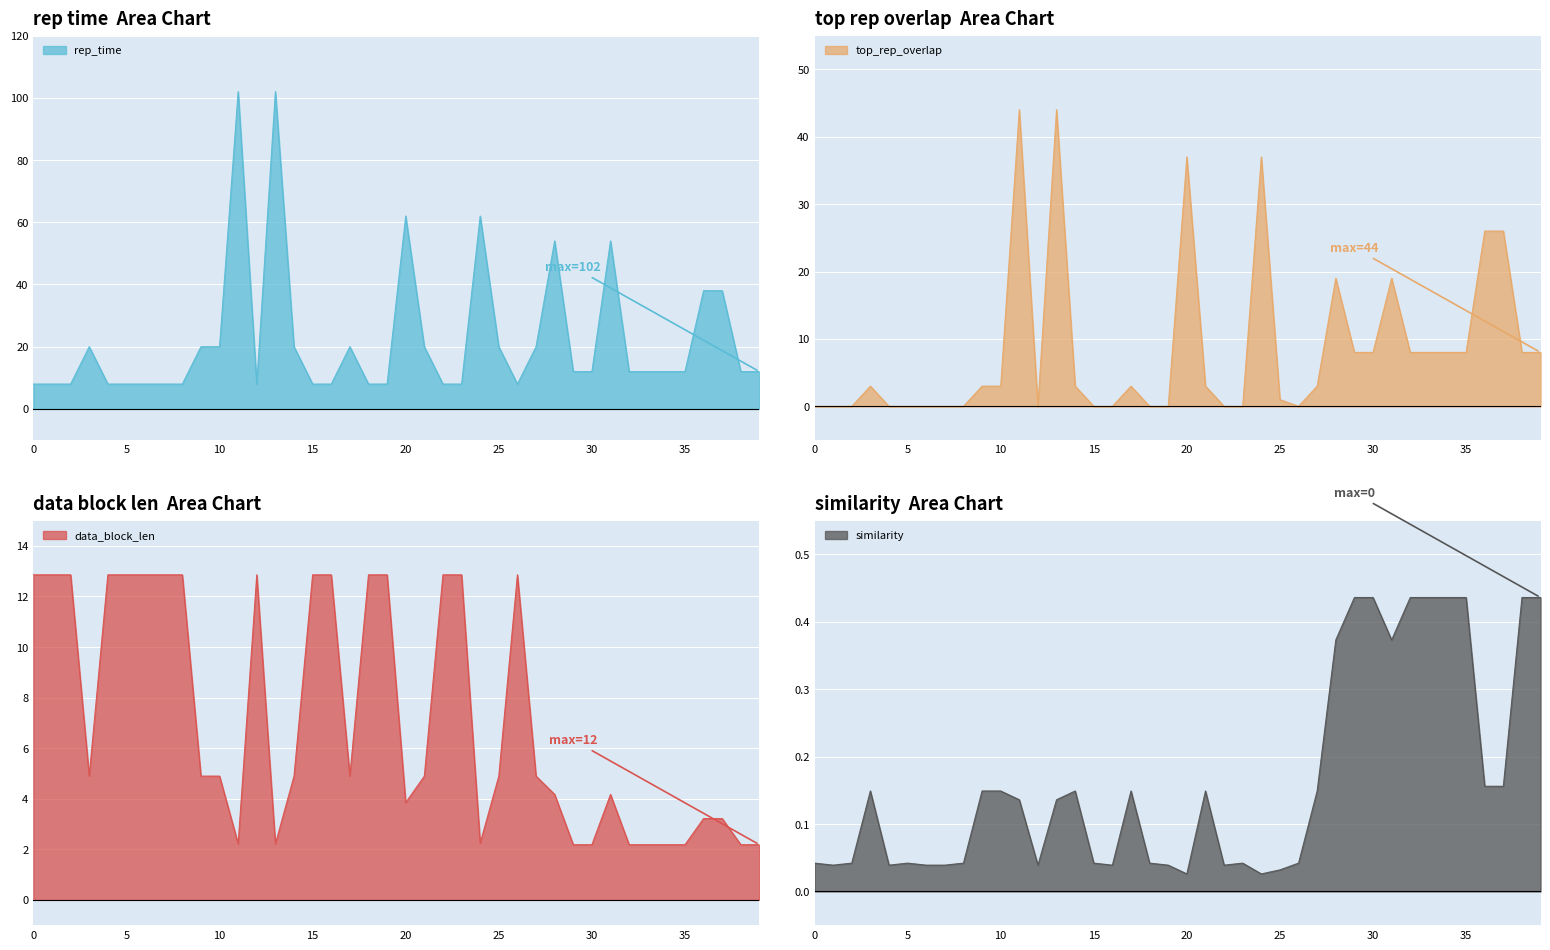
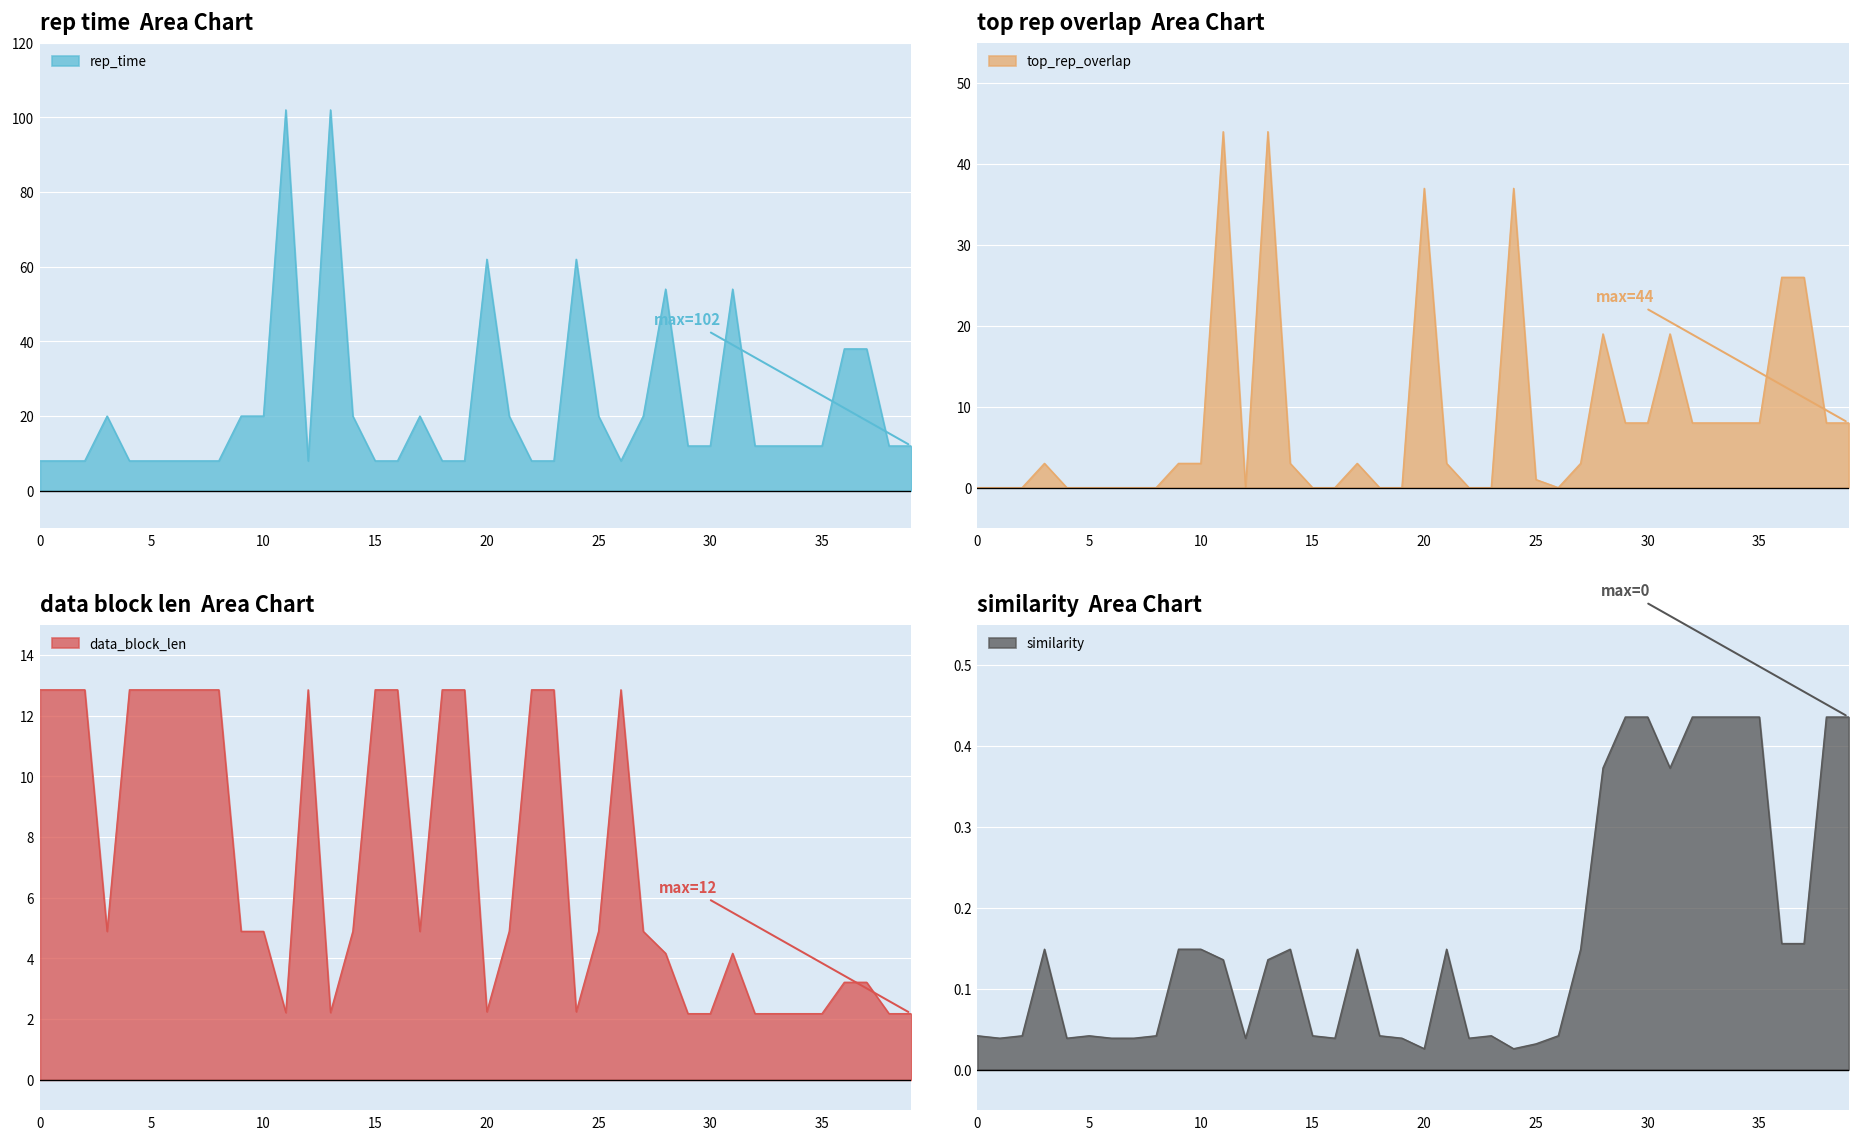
  {
    "rep time Area Chart": {
      "0": 8,
      "5": 8,
      "10": 20,
      "15": 8,
      "20": 62,
      "25": 20,
      "30": 12,
      "35": 12
    },
    "top rep overlap Area Chart": {
      "0": 0,
      "5": 0,
      "10": 3,
      "15": 0,
      "20": 37,
      "25": 1,
      "30": 8,
      "35": 8
    },
    "data block len Area Chart": {
      "0": 12.9,
      "5": 12.9,
      "10": 4.9,
      "15": 12.9,
-     "20": 3.8,
+     "20": 2.2,
      "25": 4.9,
      "30": 2.2,
      "35": 2.2
    },
    "similarity Area Chart": {
      "0": 0.04,
      "5": 0.04,
      "10": 0.15,
      "15": 0.04,
      "20": 0.03,
      "25": 0.03
    }
  }
